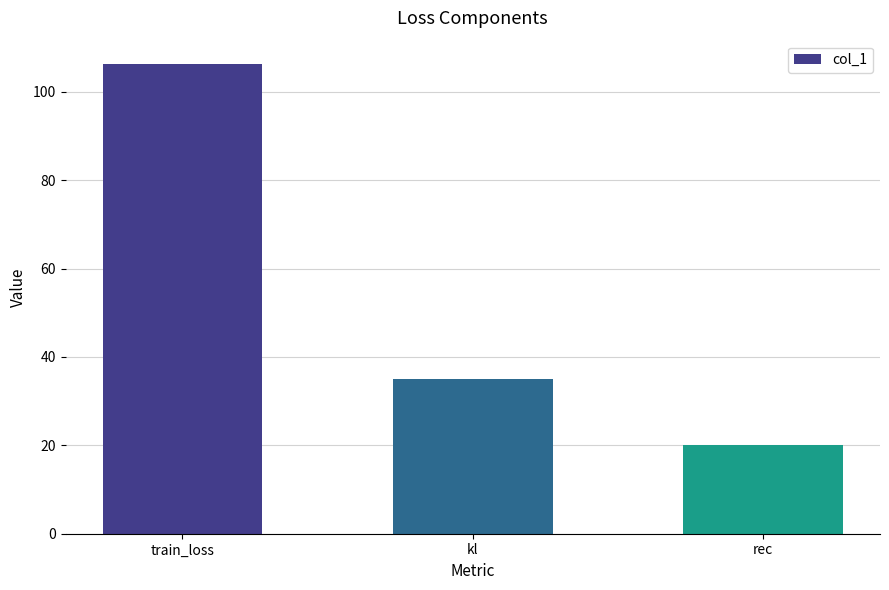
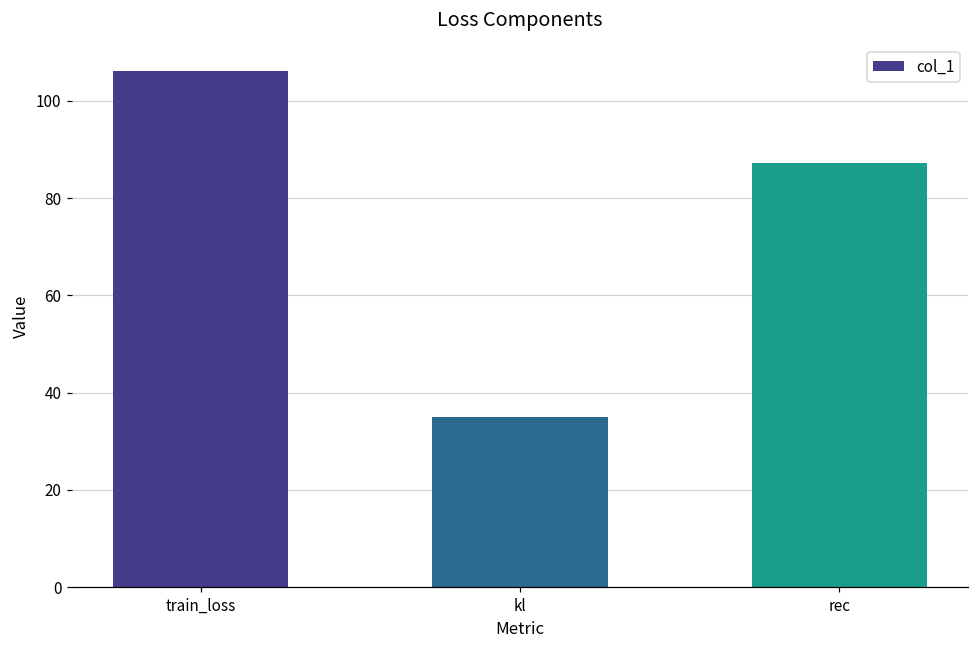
  {
    "train_loss": 106,
    "kl": 35,
-   "rec": 20
+   "rec": 87
  }
